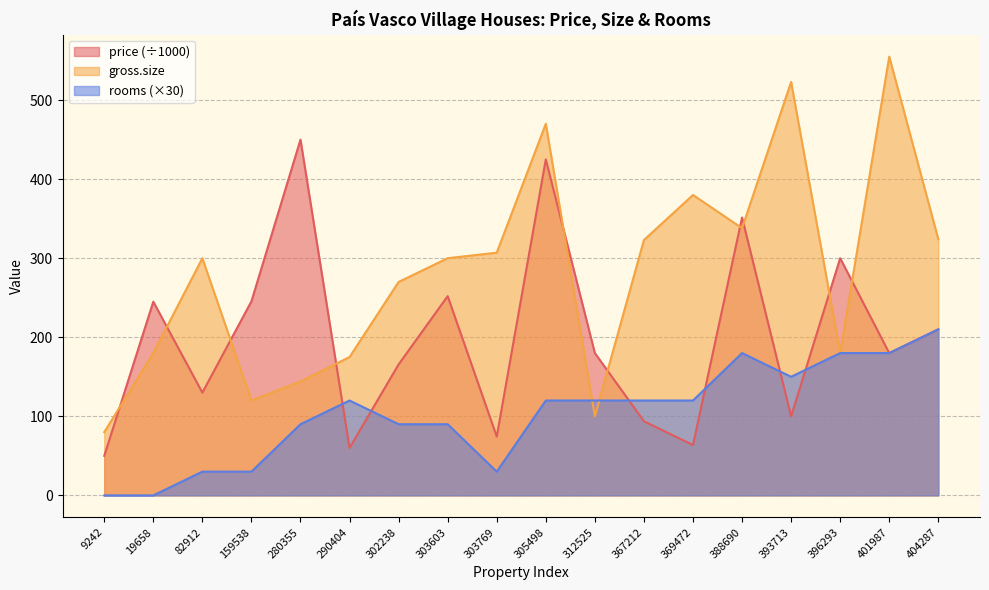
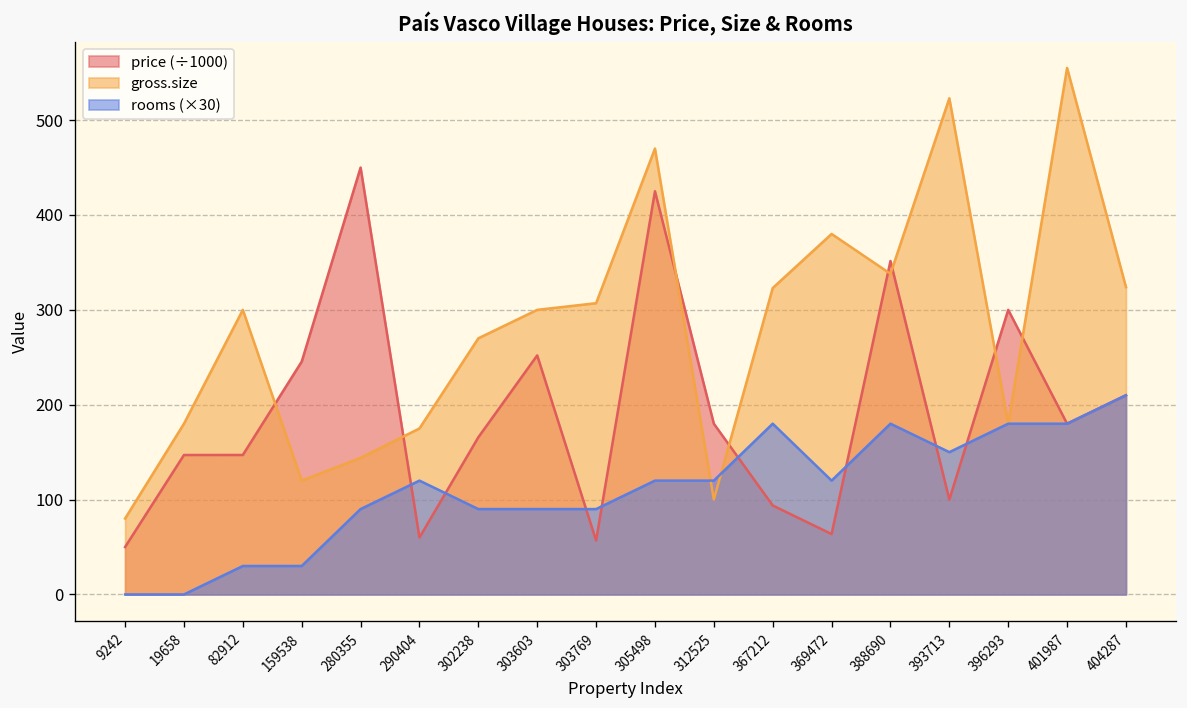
  {
    "price (÷1000)": {
      "9242": 50,
-     "19658": 250,
-     "82912": 130,
+     "19658": 150,
+     "82912": 150,
      "159538": 250,
      "280355": 450,
      "290404": 60,
      "302238": 170,
      "303603": 250,
-     "303769": 70,
+     "303769": 60,
      "305498": 430,
      "312525": 180,
      "367212": 90,
      "369472": 60,
      "388690": 350,
      "393713": 100,
      "396293": 300
    },
    "gross.size": {
      "9242": 80,
      "19658": 180,
      "82912": 300,
      "159538": 120,
      "280355": 140,
      "290404": 180,
      "302238": 270,
      "303603": 300,
      "303769": 310,
      "305498": 470,
      "312525": 100,
      "367212": 320,
      "369472": 380,
      "388690": 340,
      "393713": 520,
      "401987": 560,
      "404287": 320
    },
    "rooms (×30)": {
      "9242": 0,
      "19658": 0,
      "82912": 30,
      "159538": 30,
      "280355": 90,
      "290404": 120,
      "302238": 90,
      "303603": 90,
-     "303769": 30,
+     "303769": 90,
      "305498": 120,
      "312525": 120,
-     "367212": 120,
+     "367212": 180,
      "369472": 120,
      "388690": 180,
      "393713": 150
    }
  }
